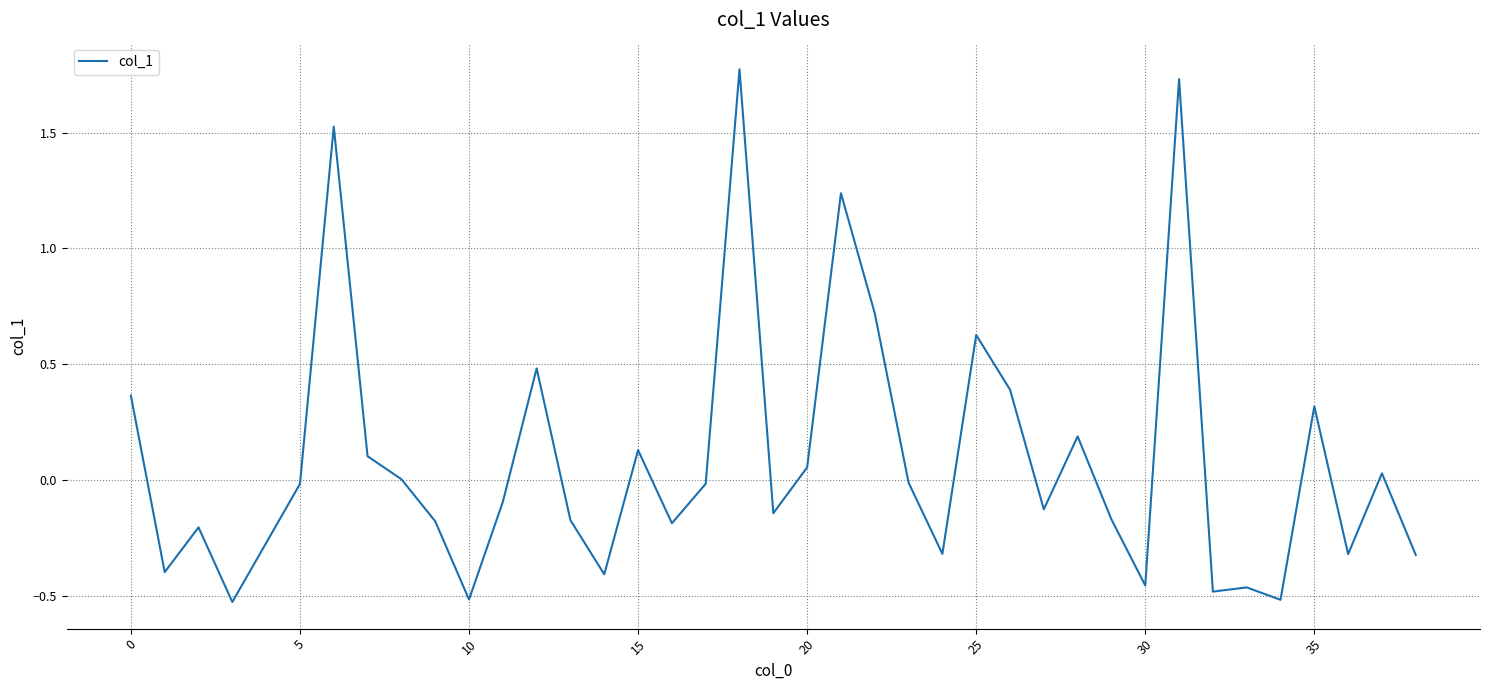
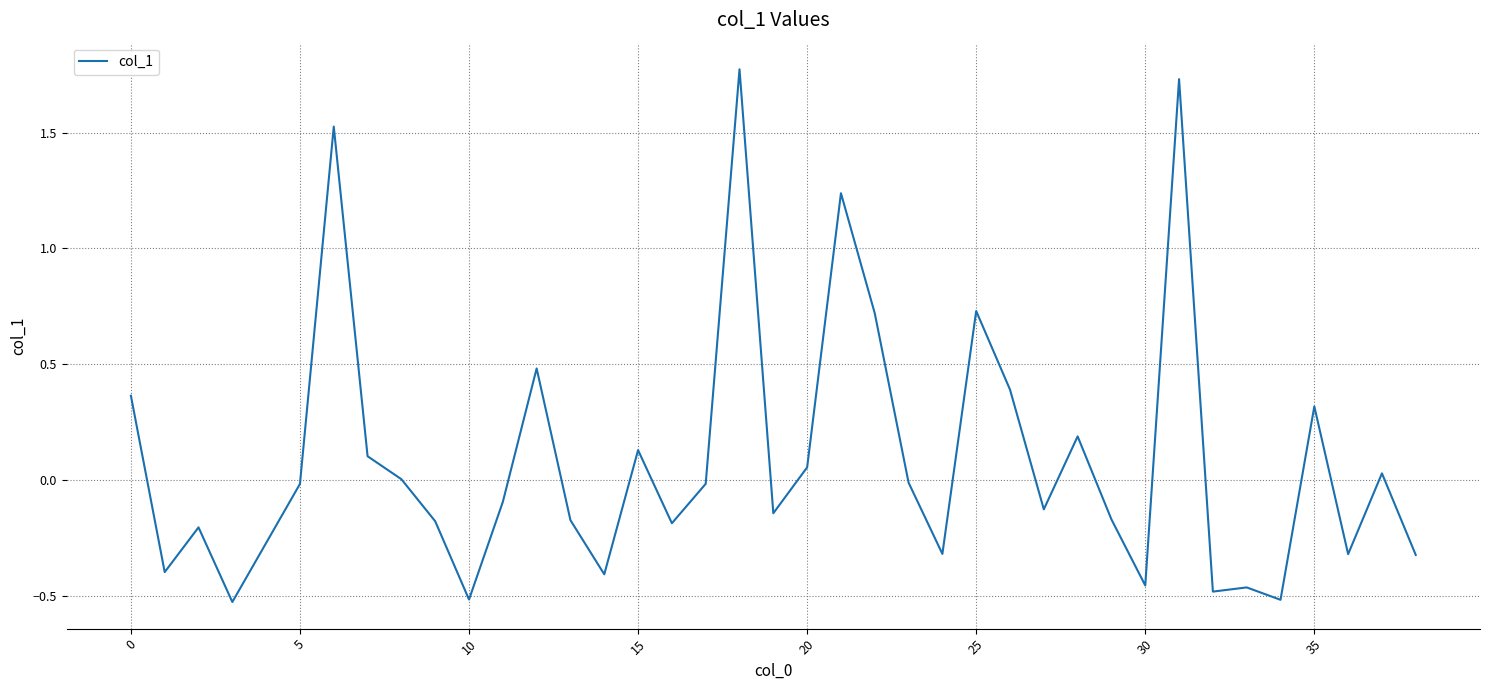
  {
    "0": 0.36,
    "5": -0.02,
    "10": -0.52,
    "15": 0.13,
    "20": 0.05,
-   "25": 0.63,
+   "25": 0.73,
    "30": -0.46,
    "35": 0.32
  }
